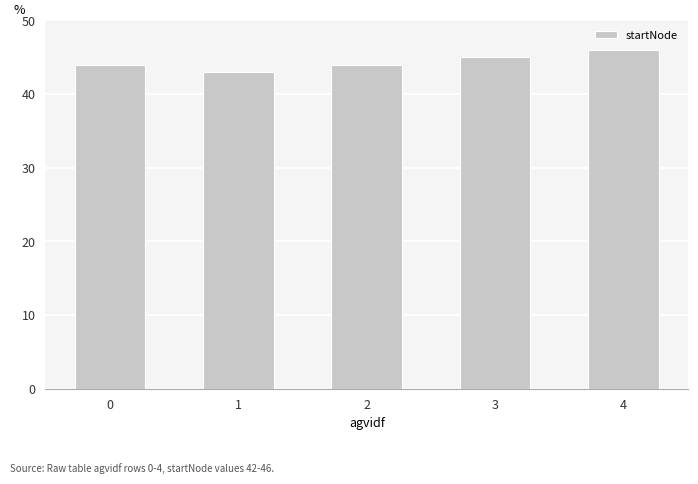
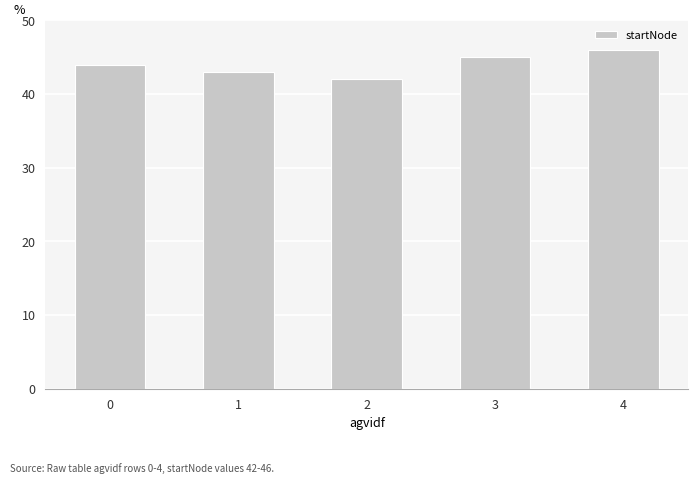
  {
    "0": 44,
    "1": 43,
-   "2": 44,
+   "2": 42,
    "3": 45,
    "4": 46
  }
